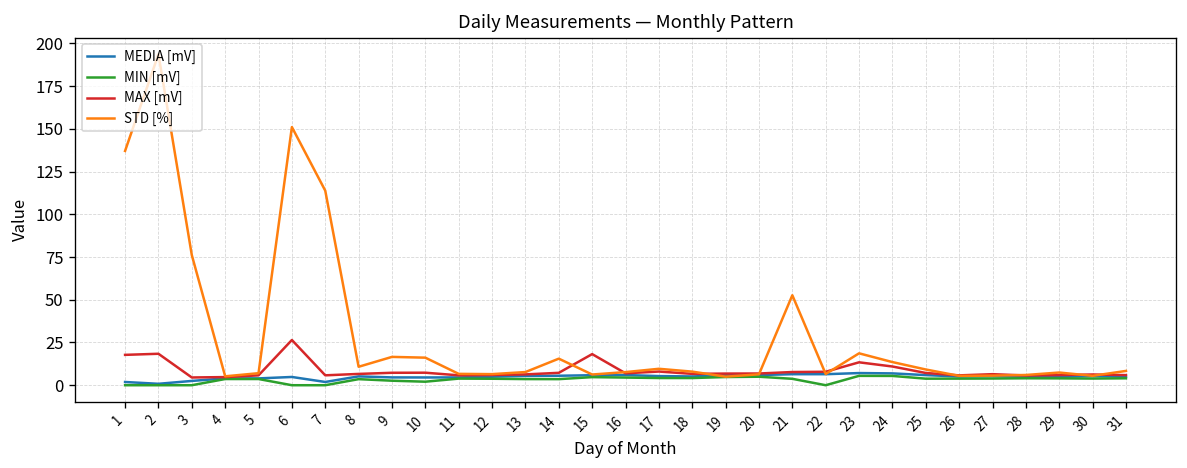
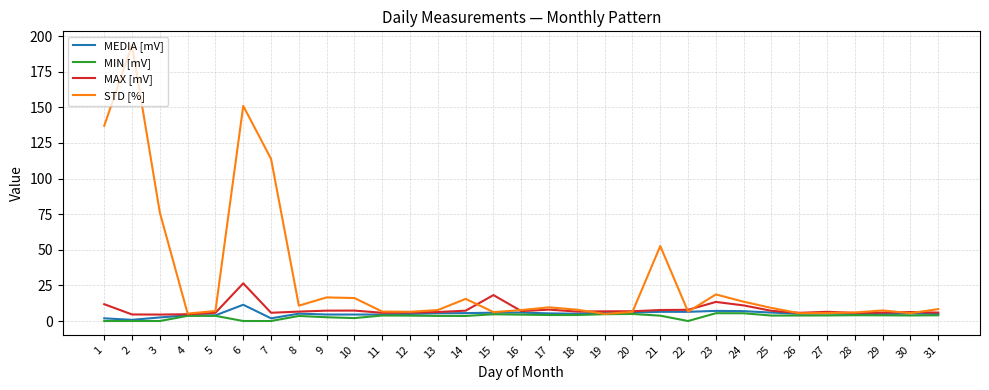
  {
    "MEDIA [mV]": {
      "1": 2,
      "3": 3,
-     "6": 5,
+     "6": 11,
      "7": 2,
      "9": 5,
      "10": 5
    },
    "MIN [mV]": {
      "1": 0,
      "3": 0,
      "6": 0,
      "7": 0,
      "9": 3,
      "10": 2,
      "13": 4,
      "14": 4,
      "21": 4,
      "22": 0,
      "25": 4
    },
    "MAX [mV]": {
-     "1": 18,
-     "2": 18,
+     "1": 12,
+     "2": 5,
      "3": 5,
      "6": 26,
      "7": 6,
      "9": 7,
      "10": 7,
      "15": 18,
      "23": 13,
      "24": 11
    },
    "STD [%]": {
      "1": 137,
      "3": 76,
      "6": 151,
      "7": 114,
      "8": 11,
      "9": 17,
      "10": 16,
      "14": 16,
      "21": 53,
      "23": 19,
      "24": 14,
      "25": 9,
      "31": 8
    }
  }
